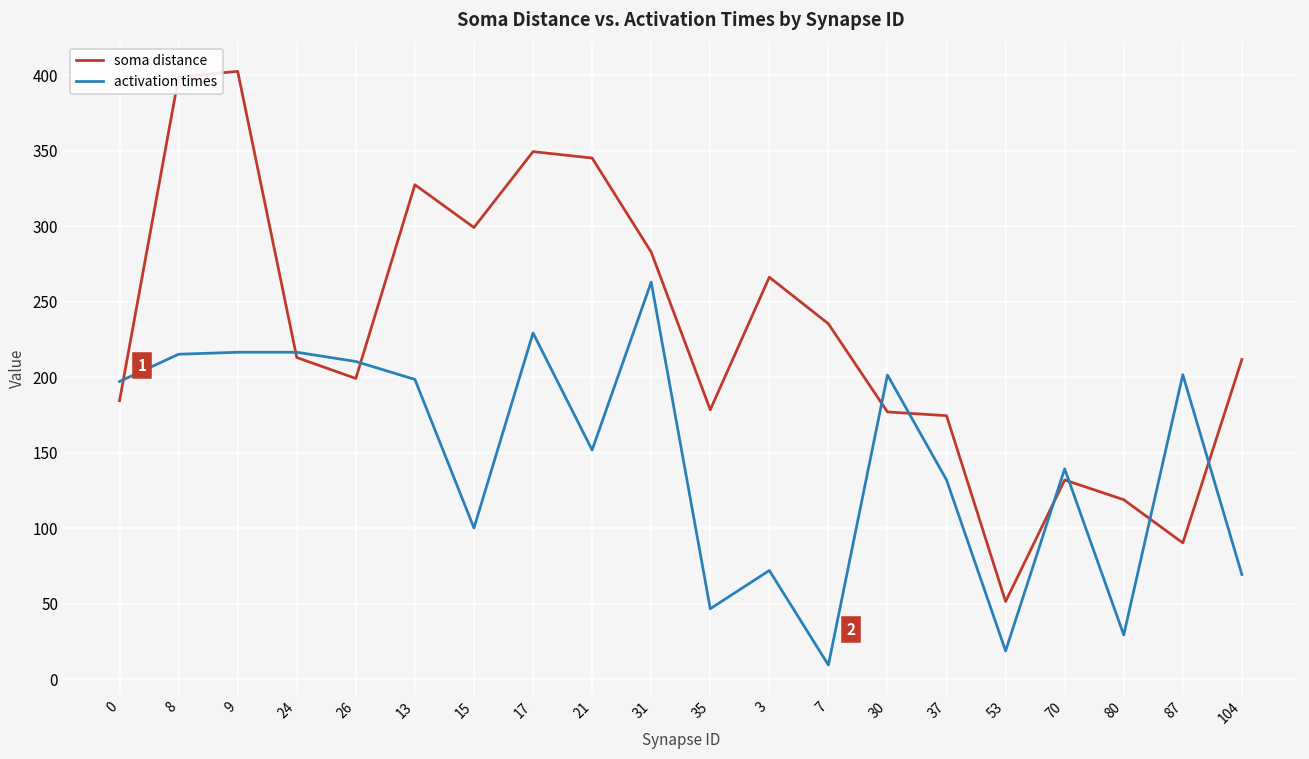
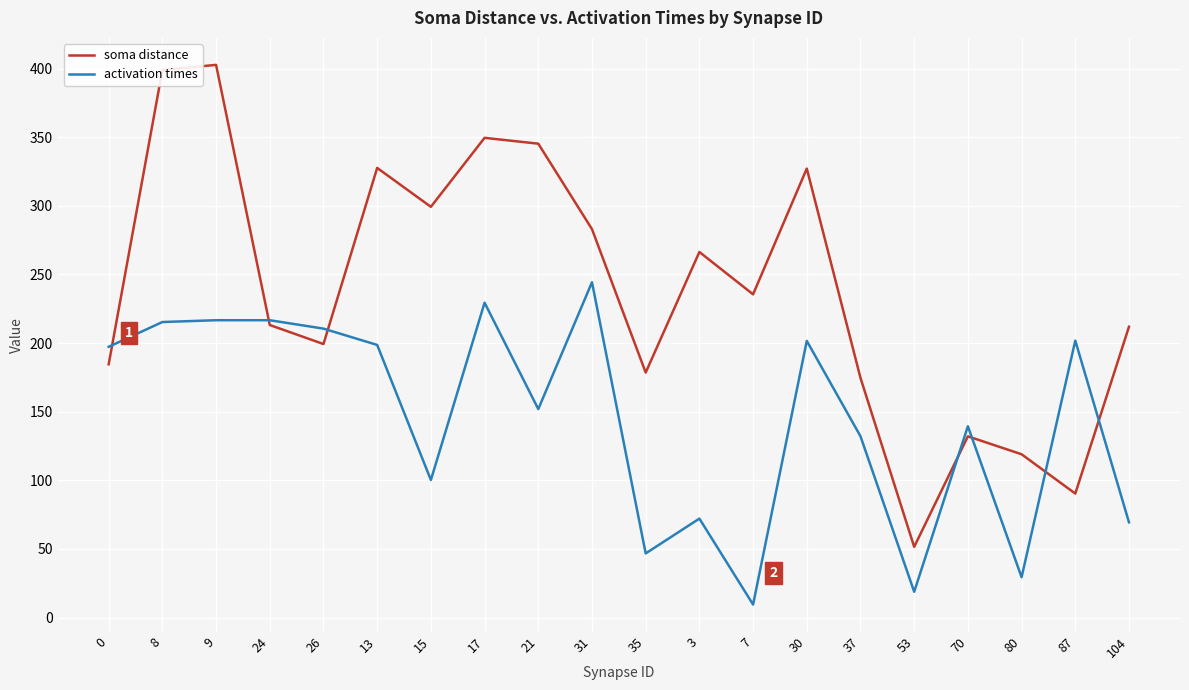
  {
    "soma distance": {
      "0": 185,
      "9": 403,
      "24": 213,
      "26": 199,
      "13": 328,
      "15": 299,
      "17": 350,
      "21": 345,
      "31": 283,
      "35": 179,
      "3": 266,
      "7": 235,
-     "30": 177,
+     "30": 327,
      "37": 175,
      "53": 52,
      "70": 132,
      "80": 119,
      "87": 90,
      "104": 212
    },
    "activation times": {
      "8": 215,
      "9": 217,
      "24": 217,
      "26": 211,
      "13": 199,
      "15": 100,
      "17": 229,
      "21": 152,
-     "31": 263,
+     "31": 244,
      "35": 47,
      "3": 72,
      "7": 9,
      "30": 202,
      "37": 132,
      "53": 19,
      "70": 139,
      "80": 29,
      "87": 202,
      "104": 69
    }
  }
